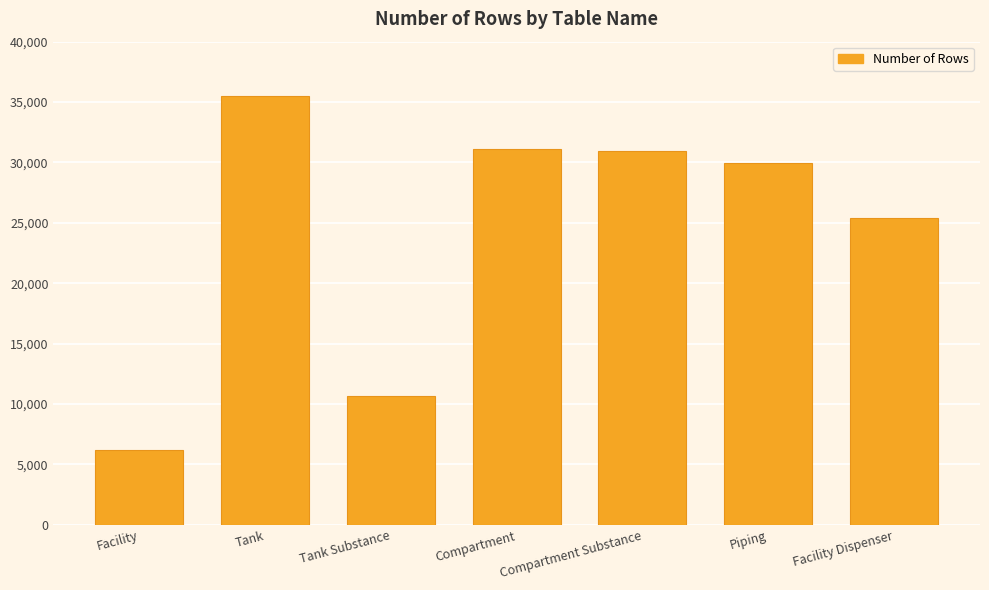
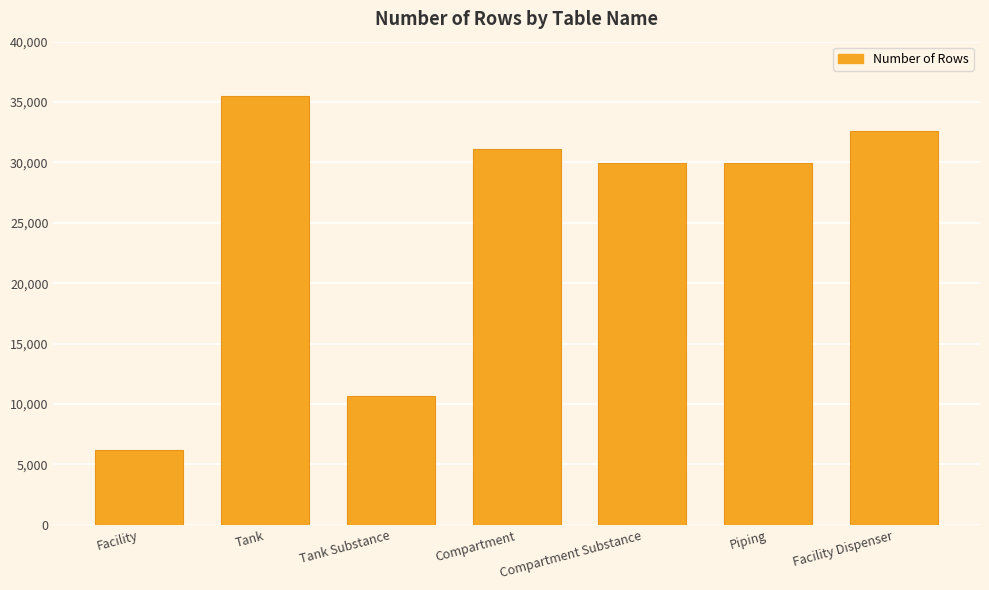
  {
    "Facility": "6,200",
    "Tank": "35,500",
    "Tank Substance": "10,600",
    "Compartment": "31,100",
-   "Compartment Substance": "30,900",
+   "Compartment Substance": "29,900",
    "Piping": "29,900",
-   "Facility Dispenser": "25,400"
+   "Facility Dispenser": "32,600"
  }
